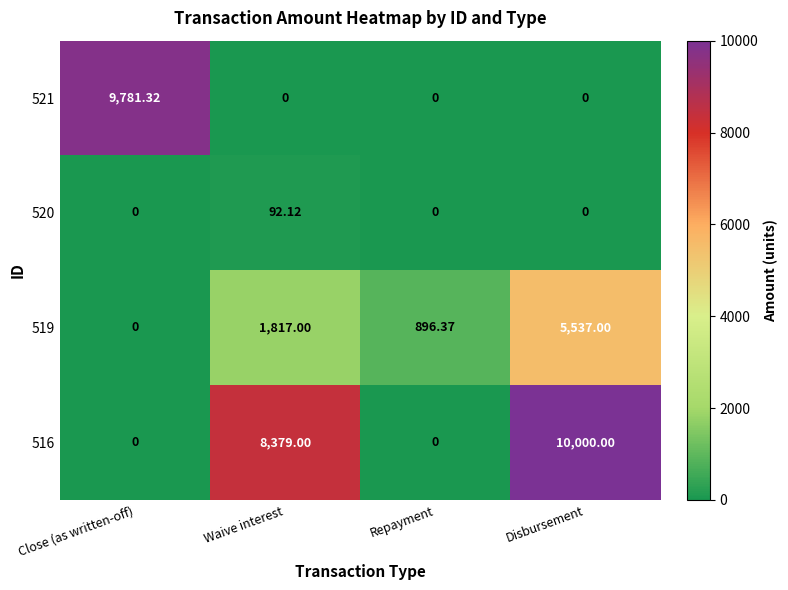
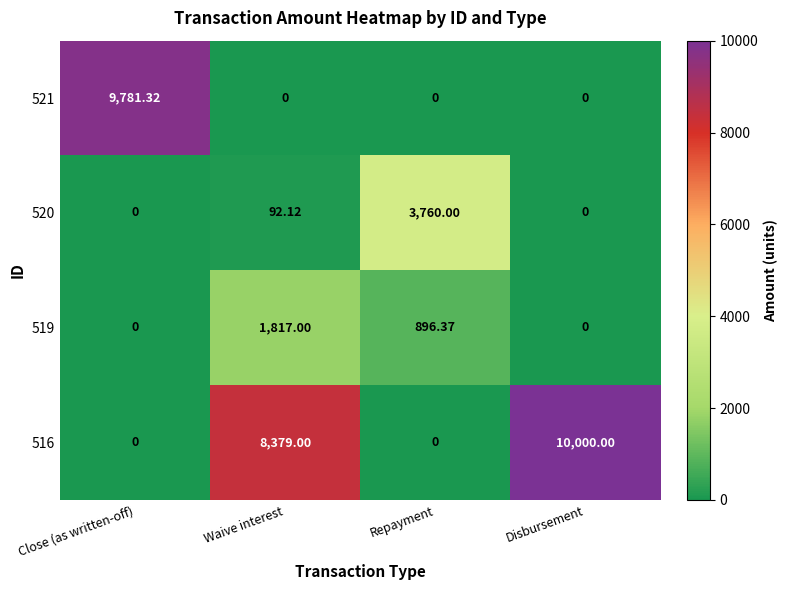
  {
    "521": {
      "Close (as written-off)": "9,781.32",
      "Waive interest": "0",
      "Repayment": "0",
      "Disbursement": "0"
    },
    "520": {
      "Close (as written-off)": "0",
      "Waive interest": "92.12",
-     "Repayment": "0",
+     "Repayment": "3,760.00",
      "Disbursement": "0"
    },
    "519": {
      "Close (as written-off)": "0",
      "Waive interest": "1,817.00",
      "Repayment": "896.37",
-     "Disbursement": "5,537.00"
+     "Disbursement": "0"
    },
    "516": {
      "Close (as written-off)": "0",
      "Waive interest": "8,379.00",
      "Repayment": "0",
      "Disbursement": "10,000.00"
    }
  }
